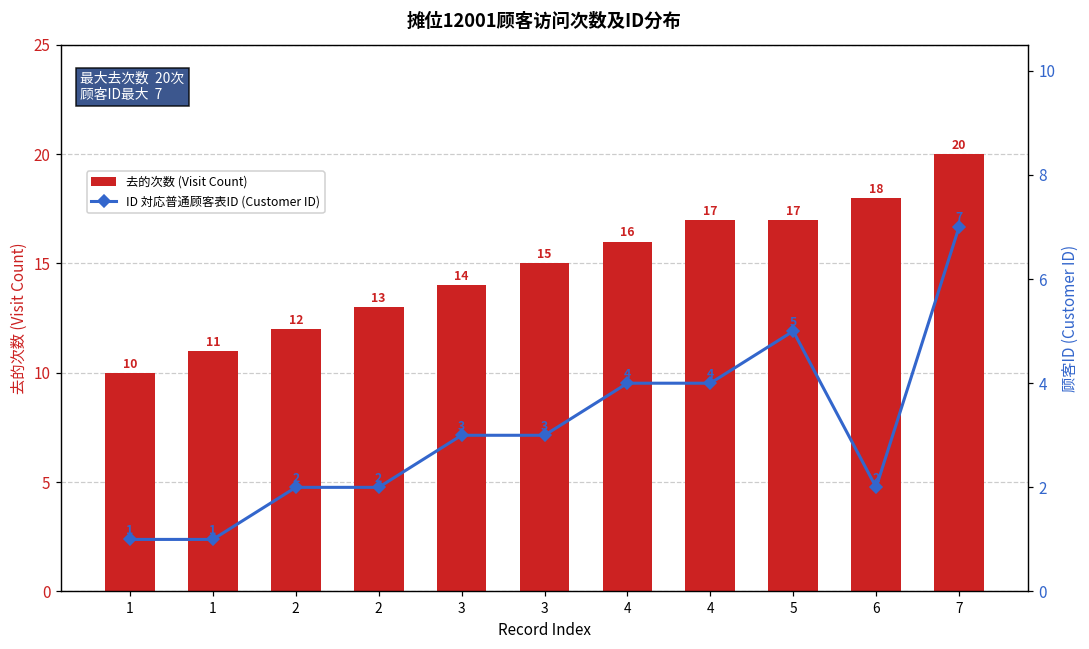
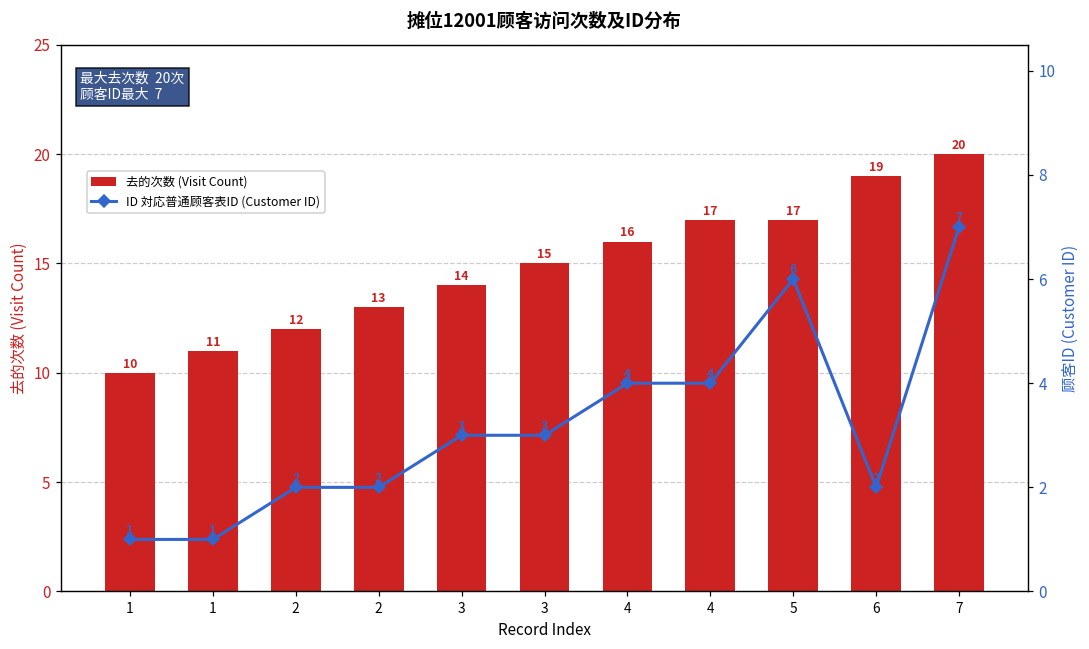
  {
    "去的次数 (Visit Count)": {
      "5": 17,
-     "6": 18,
+     "6": 19,
      "7": 20
    },
    "ID 対応普通顾客表ID (Customer ID)": {
-     "5": 5,
+     "5": 6,
      "7": 7
    }
  }
